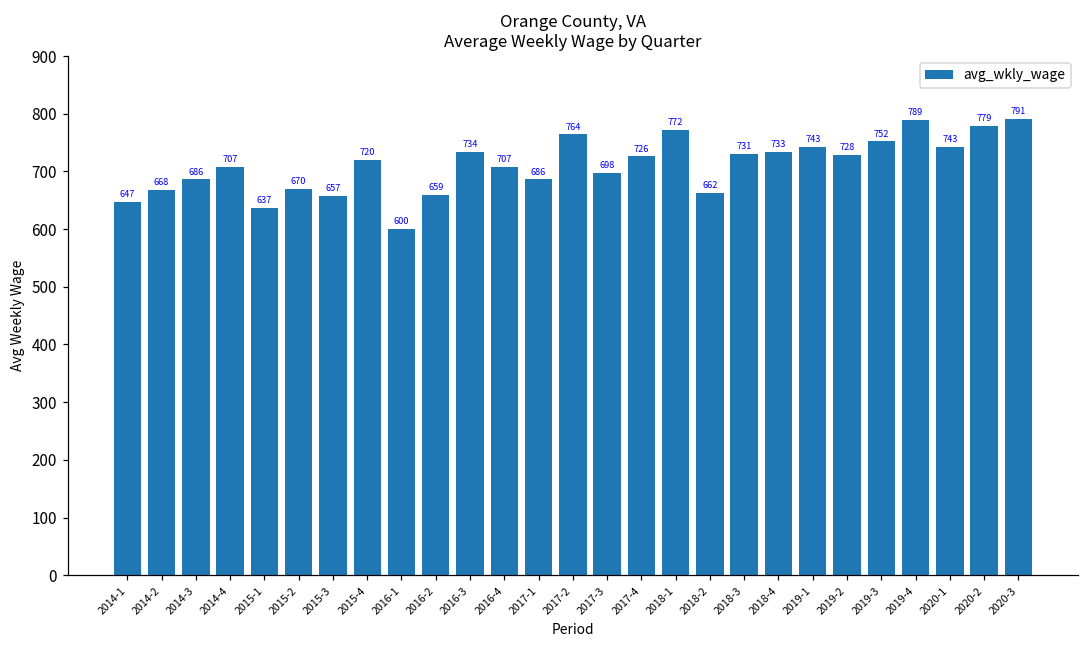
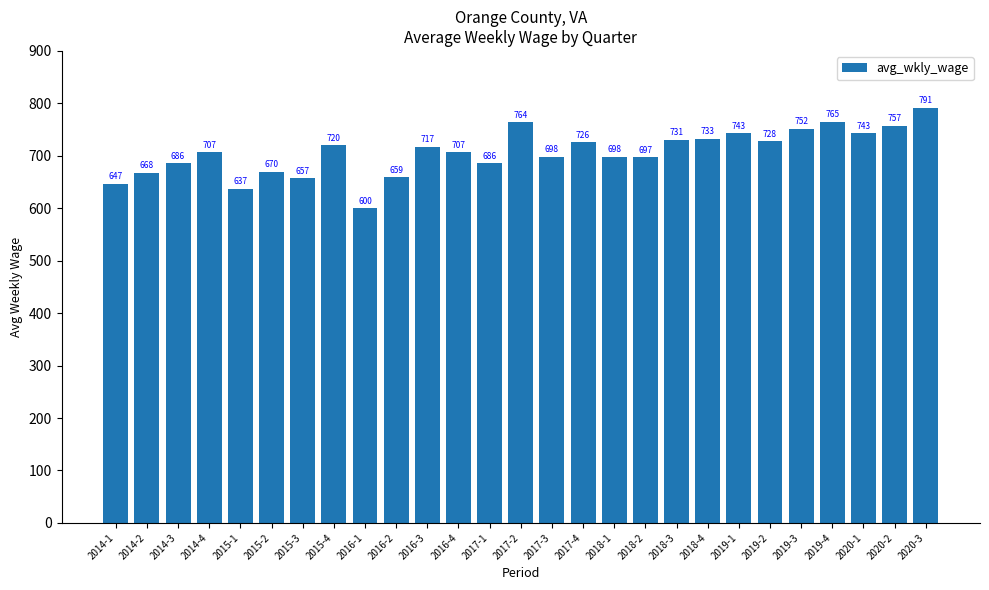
  {
    "2014-1": 647,
    "2014-2": 668,
    "2014-3": 686,
    "2014-4": 707,
    "2015-1": 637,
    "2015-2": 670,
    "2015-3": 657,
    "2015-4": 720,
    "2016-1": 600,
    "2016-2": 659,
-   "2016-3": 734,
+   "2016-3": 717,
    "2016-4": 707,
    "2017-1": 686,
    "2017-2": 764,
    "2017-3": 698,
    "2017-4": 726,
-   "2018-1": 772,
-   "2018-2": 662,
+   "2018-1": 698,
+   "2018-2": 697,
    "2018-3": 731,
    "2018-4": 733,
    "2019-1": 743,
    "2019-2": 728,
    "2019-3": 752,
-   "2019-4": 789,
+   "2019-4": 765,
    "2020-1": 743,
-   "2020-2": 779,
+   "2020-2": 757,
    "2020-3": 791
  }
